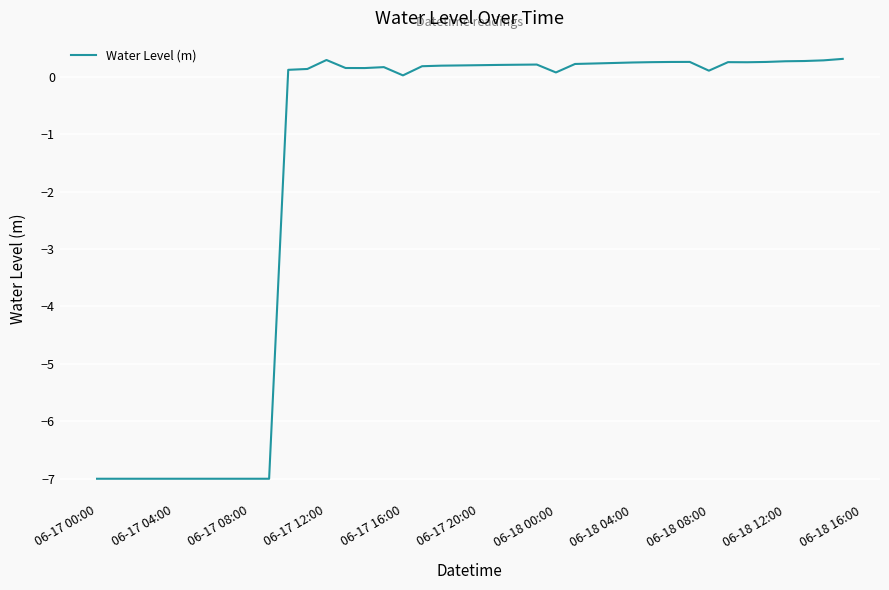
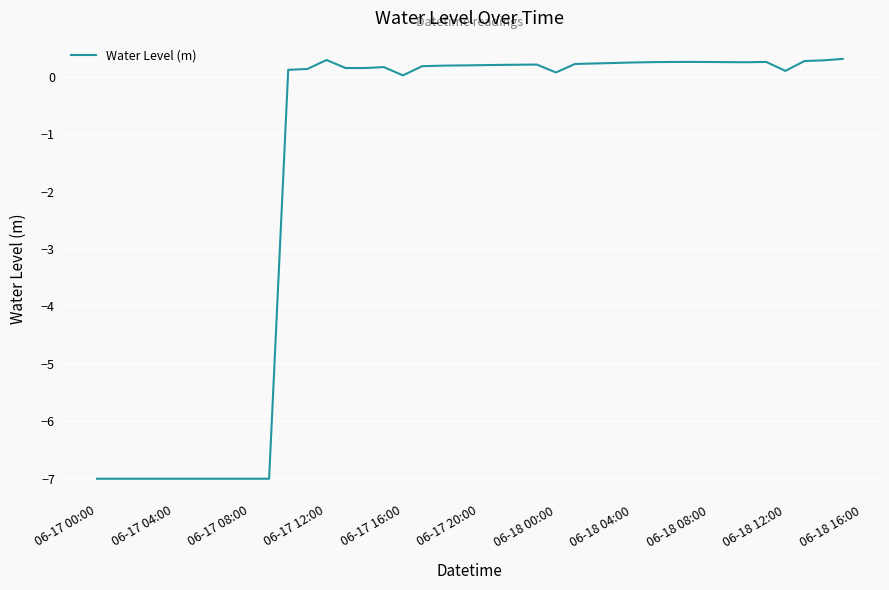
  {
    "06-17 00:00": -7.0,
    "06-17 04:00": -7.0,
    "06-17 08:00": -7.0,
    "06-17 12:00": 0.3,
    "06-17 16:00": 0.0,
    "06-17 20:00": 0.2,
    "06-18 00:00": 0.1,
    "06-18 04:00": 0.3,
-   "06-18 08:00": 0.1,
-   "06-18 12:00": 0.3
+   "06-18 08:00": 0.3,
+   "06-18 12:00": 0.1
  }
